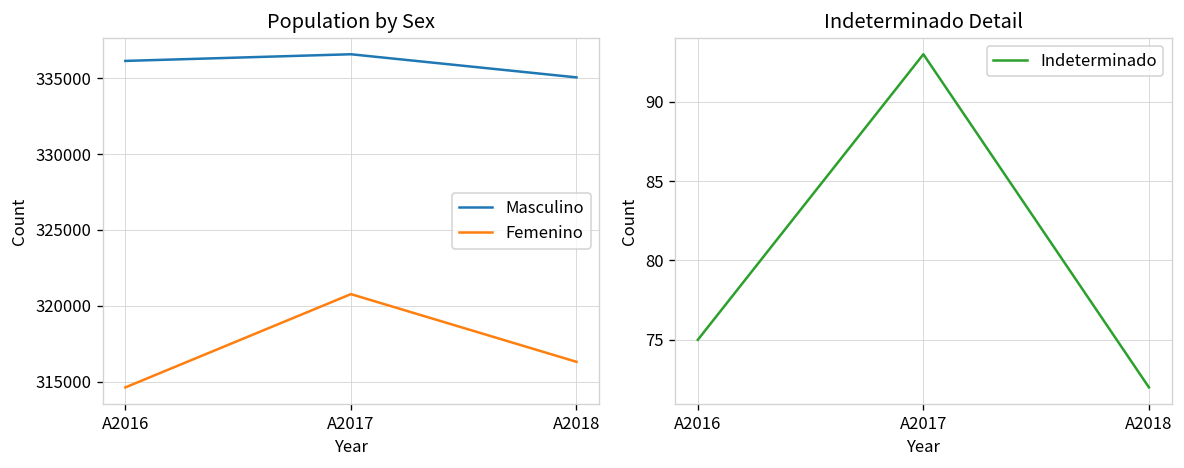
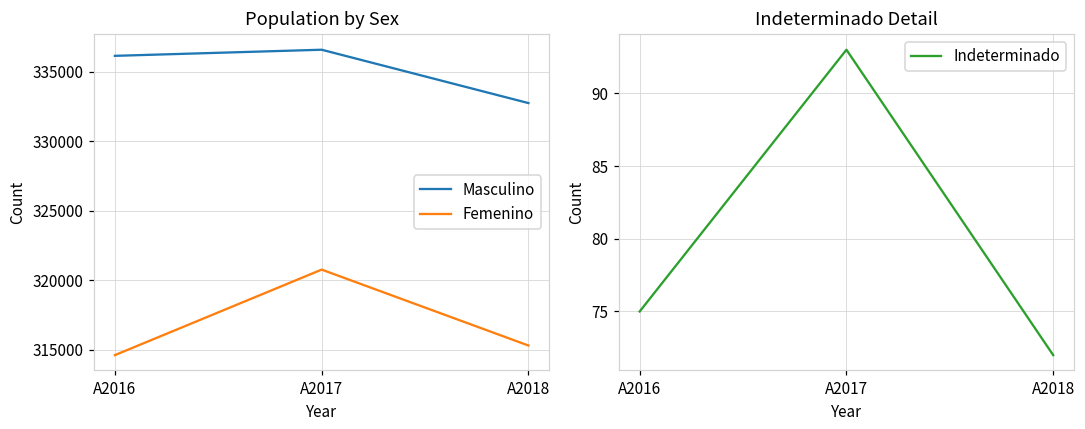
  {
    "Population by Sex": {
      "Masculino": {
        "A2016": 336100,
        "A2017": 336600,
-       "A2018": 335100
+       "A2018": 332700
      },
      "Femenino": {
        "A2016": 314600,
        "A2017": 320800,
-       "A2018": 316300
+       "A2018": 315300
      }
    },
    "Indeterminado Detail": {
      "A2016": 75.0,
      "A2017": 93.0,
      "A2018": 72.0
    }
  }
